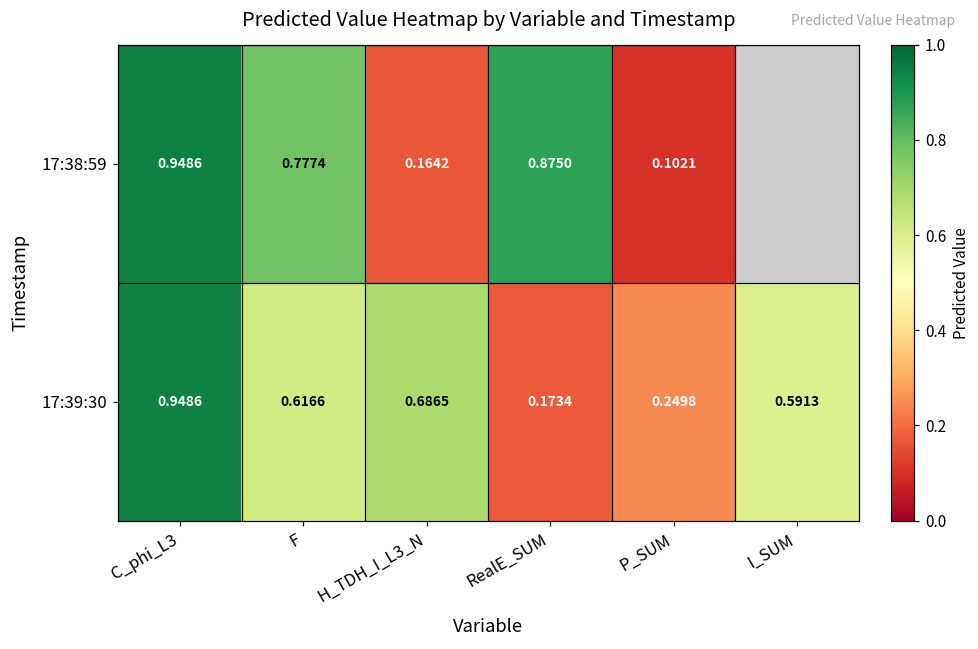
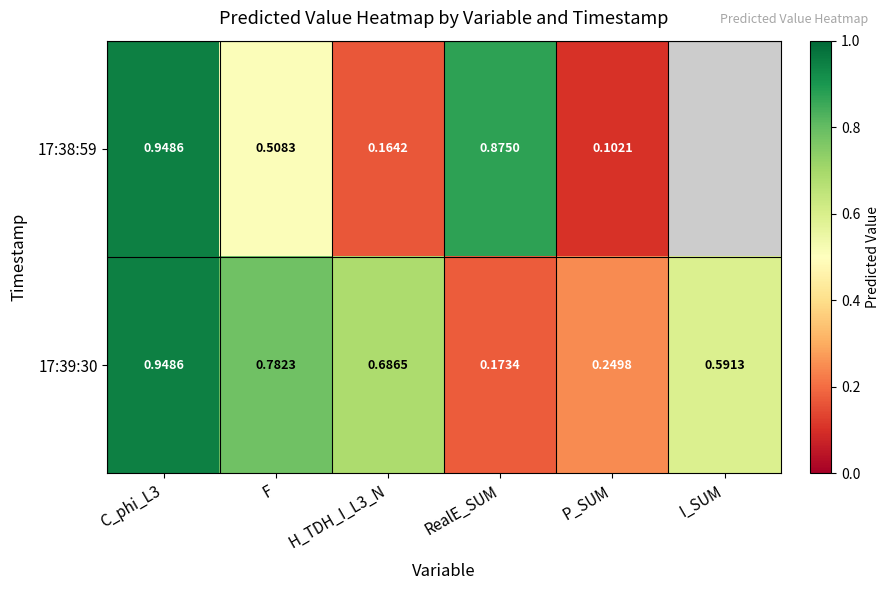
  {
    "17:38:59": {
      "C_phi_L3": 0.9486,
-     "F": 0.7774,
+     "F": 0.5083,
      "H_TDH_I_L3_N": 0.1642,
      "RealE_SUM": 0.8750,
      "P_SUM": 0.1021
    },
    "17:39:30": {
      "C_phi_L3": 0.9486,
-     "F": 0.6166,
+     "F": 0.7823,
      "H_TDH_I_L3_N": 0.6865,
      "RealE_SUM": 0.1734,
      "P_SUM": 0.2498,
      "I_SUM": 0.5913
    }
  }
